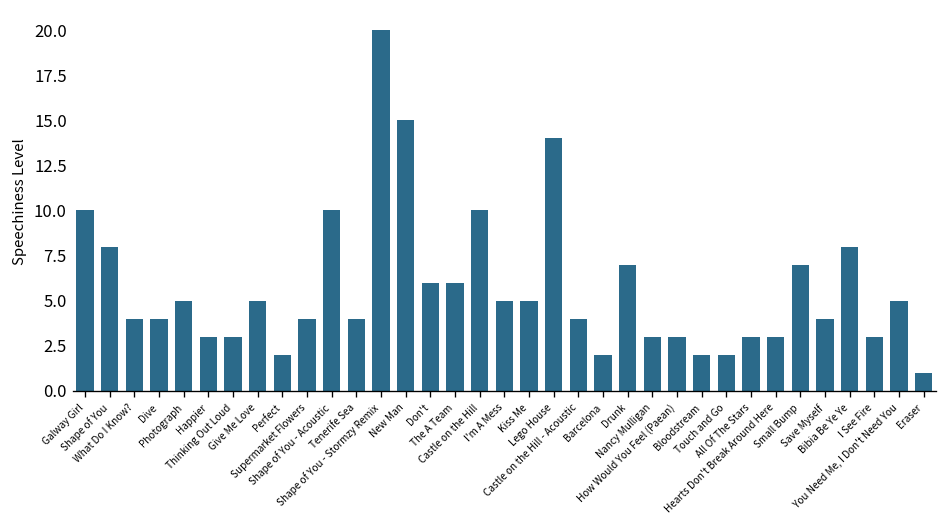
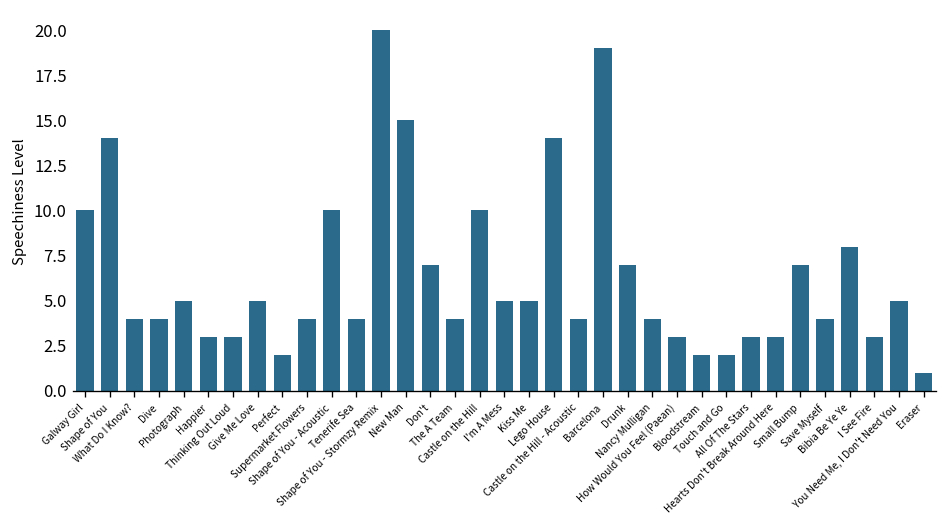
  {
    "Galway Girl": 10,
-   "Shape of You": 8,
+   "Shape of You": 14,
    "What Do I Know?": 4,
    "Dive": 4,
    "Photograph": 5,
    "Happier": 3,
    "Thinking Out Loud": 3,
    "Give Me Love": 5,
    "Perfect": 2,
    "Supermarket Flowers": 4,
    "Shape of You - Acoustic": 10,
    "Tenerife Sea": 4,
    "Shape of You - Stormzy Remix": 20,
    "New Man": 15,
-   "Don't": 6,
-   "The A Team": 6,
+   "Don't": 7,
+   "The A Team": 4,
    "Castle on the Hill": 10,
    "I'm A Mess": 5,
    "Kiss Me": 5,
    "Lego House": 14,
    "Castle on the Hill - Acoustic": 4,
-   "Barcelona": 2,
+   "Barcelona": 19,
    "Drunk": 7,
-   "Nancy Mulligan": 3,
+   "Nancy Mulligan": 4,
    "How Would You Feel (Paean)": 3,
    "Bloodstream": 2,
    "Touch and Go": 2,
    "All Of The Stars": 3,
    "Hearts Don't Break Around Here": 3,
    "Small Bump": 7,
    "Save Myself": 4,
    "Bibia Be Ye Ye": 8,
    "I See Fire": 3,
    "You Need Me, I Don't Need You": 5,
    "Eraser": 1
  }
